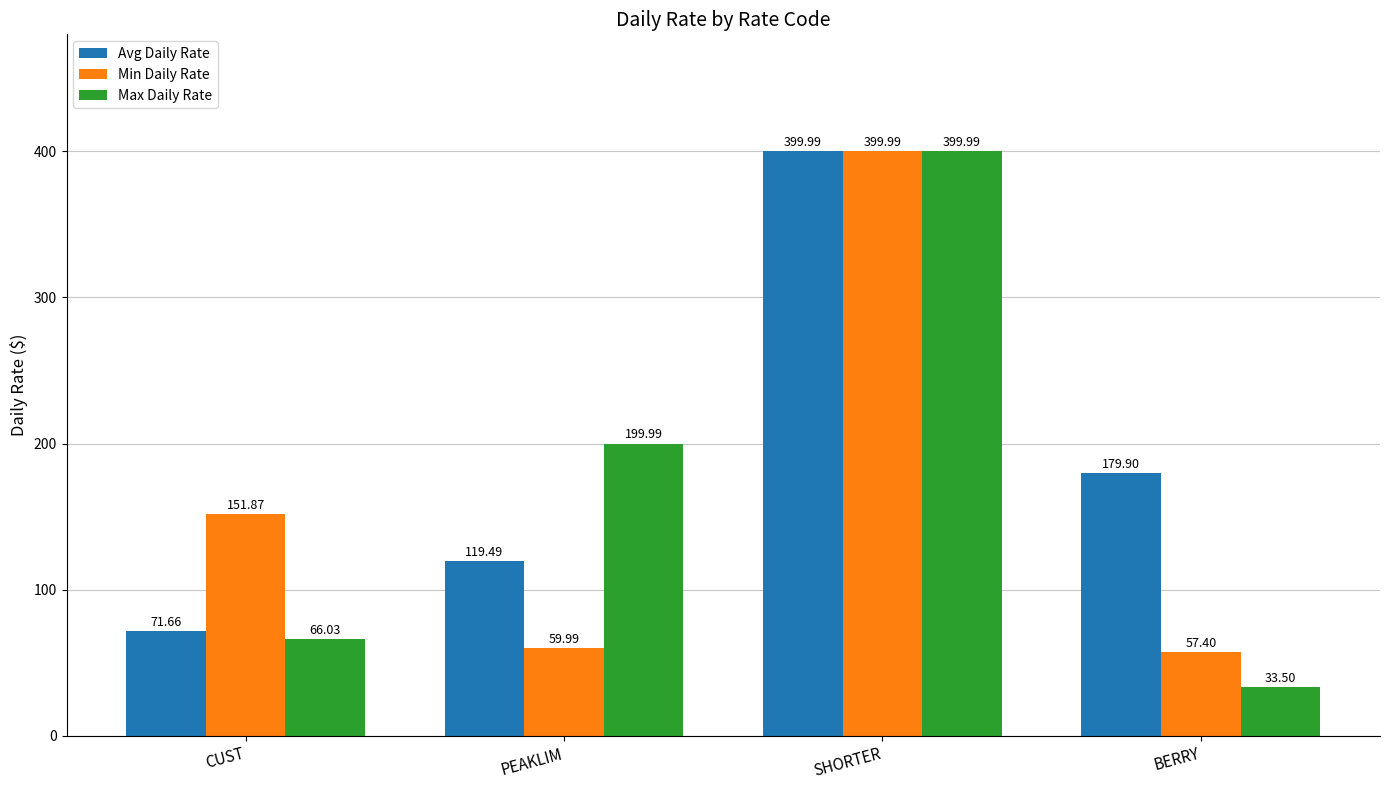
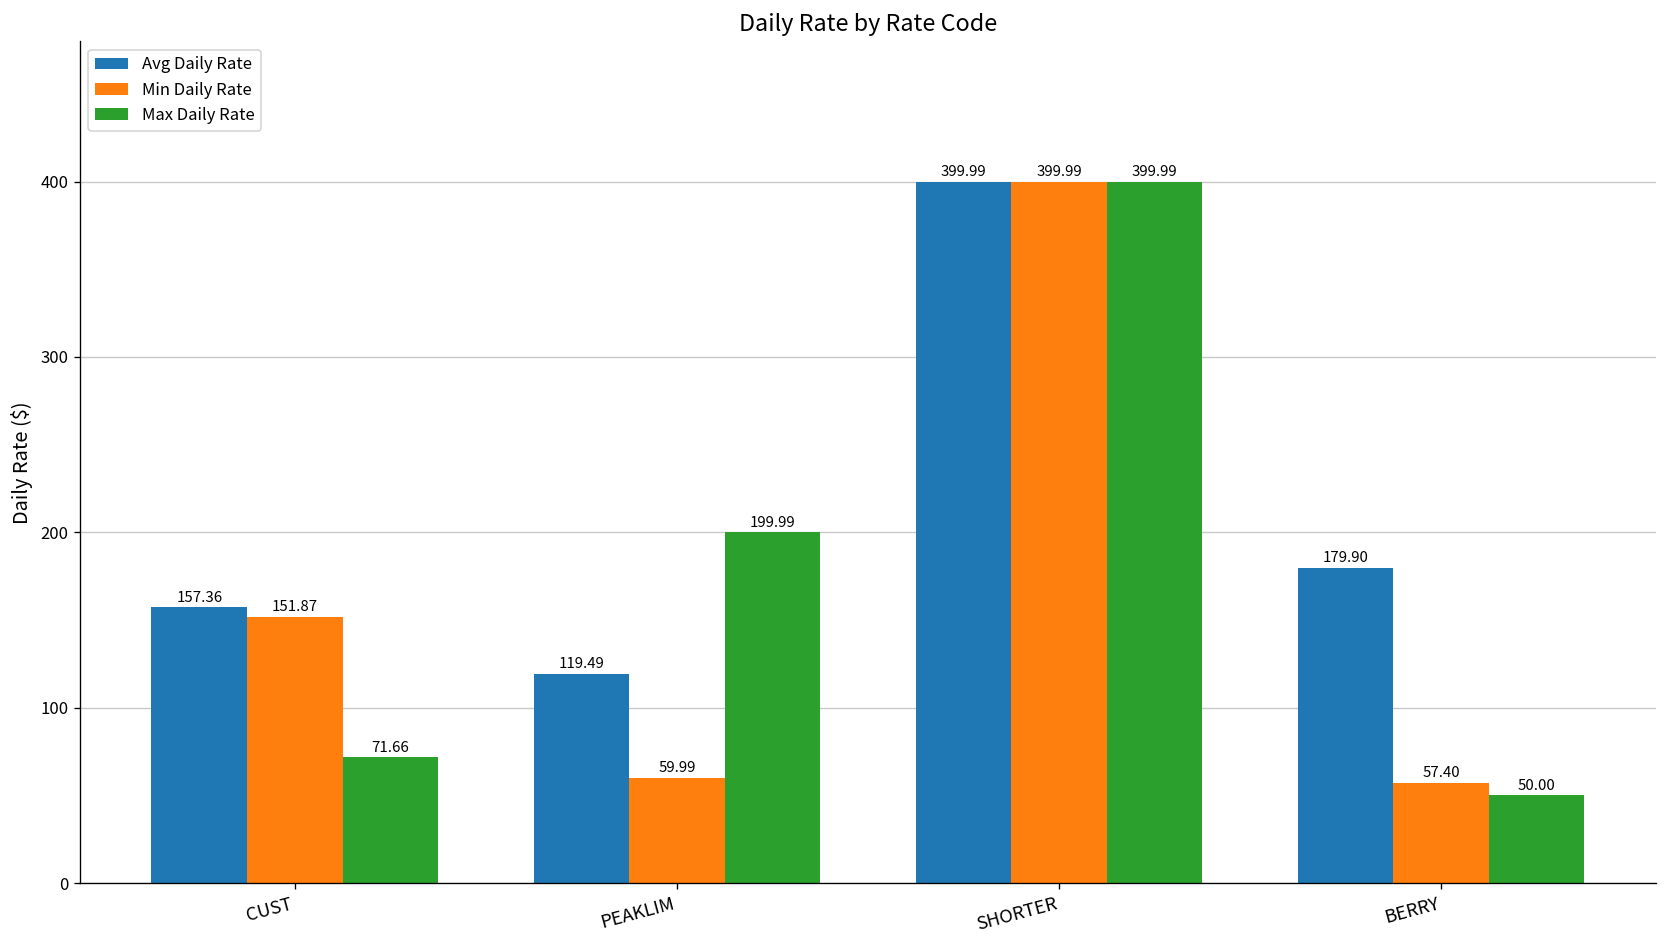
  {
    "Avg Daily Rate": {
-     "CUST": 71.66,
+     "CUST": 157.36,
      "PEAKLIM": 119.49,
      "SHORTER": 399.99,
      "BERRY": 179.90
    },
    "Min Daily Rate": {
      "CUST": 151.87,
      "PEAKLIM": 59.99,
      "SHORTER": 399.99,
      "BERRY": 57.40
    },
    "Max Daily Rate": {
-     "CUST": 66.03,
+     "CUST": 71.66,
      "PEAKLIM": 199.99,
      "SHORTER": 399.99,
-     "BERRY": 33.50
+     "BERRY": 50.00
    }
  }
